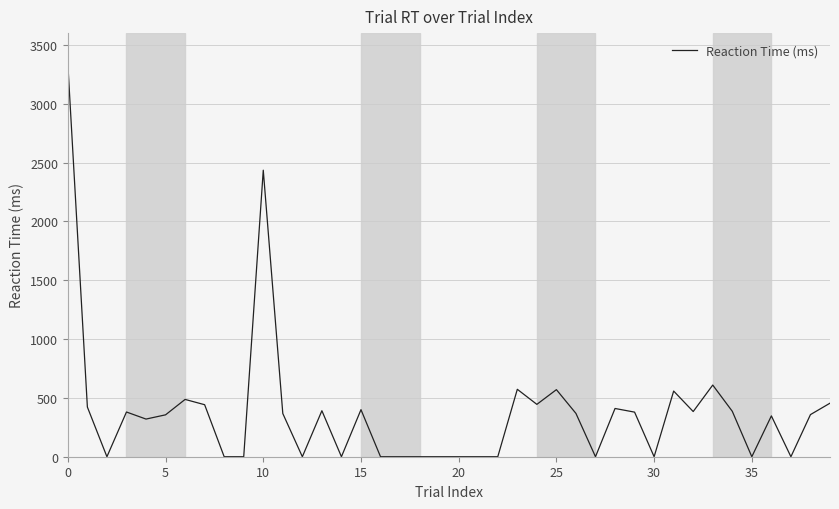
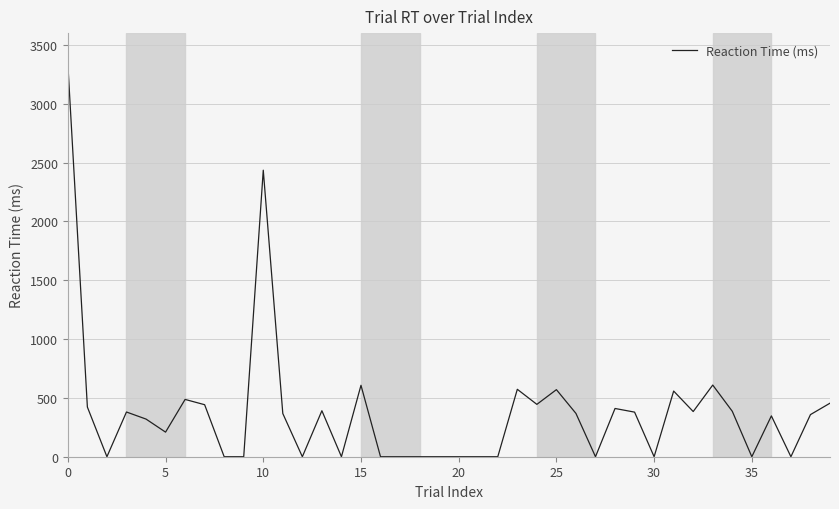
  {
    "0": 3340,
-   "5": 360,
+   "5": 210,
    "10": 2440,
-   "15": 400,
+   "15": 610,
    "20": 0,
    "25": 570,
    "30": 0,
    "35": 0
  }
